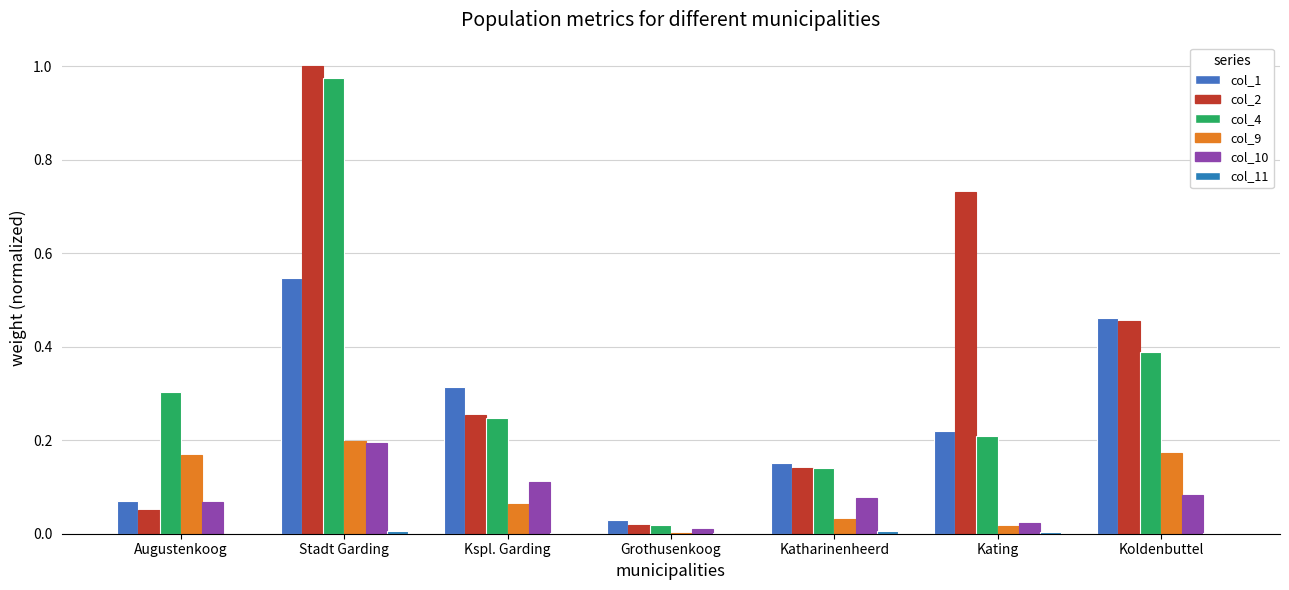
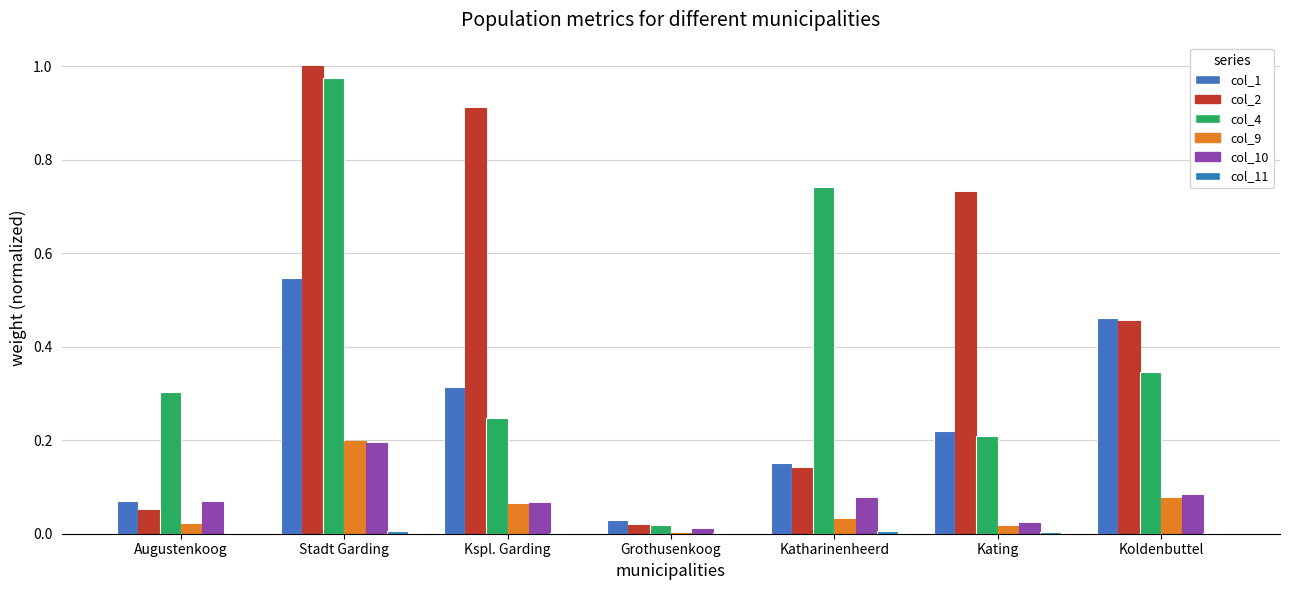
  {
    "col_2": {
      "Augustenkoog": 0.05,
      "Stadt Garding": 1.00,
-     "Kspl. Garding": 0.25,
+     "Kspl. Garding": 0.91,
      "Grothusenkoog": 0.02,
      "Katharinenheerd": 0.14,
      "Kating": 0.73,
      "Koldenbuttel": 0.45
    },
    "col_4": {
      "Augustenkoog": 0.30,
      "Stadt Garding": 0.97,
      "Kspl. Garding": 0.25,
      "Grothusenkoog": 0.02,
-     "Katharinenheerd": 0.14,
+     "Katharinenheerd": 0.74,
      "Kating": 0.21,
-     "Koldenbuttel": 0.39
+     "Koldenbuttel": 0.35
    },
    "col_9": {
-     "Augustenkoog": 0.17,
+     "Augustenkoog": 0.02,
      "Stadt Garding": 0.20,
      "Kspl. Garding": 0.06,
      "Katharinenheerd": 0.03,
      "Kating": 0.02,
-     "Koldenbuttel": 0.17
+     "Koldenbuttel": 0.08
    },
    "col_10": {
      "Augustenkoog": 0.07,
      "Stadt Garding": 0.19,
-     "Kspl. Garding": 0.11,
+     "Kspl. Garding": 0.07,
      "Grothusenkoog": 0.01,
      "Katharinenheerd": 0.08,
      "Kating": 0.02,
      "Koldenbuttel": 0.08
    }
  }
